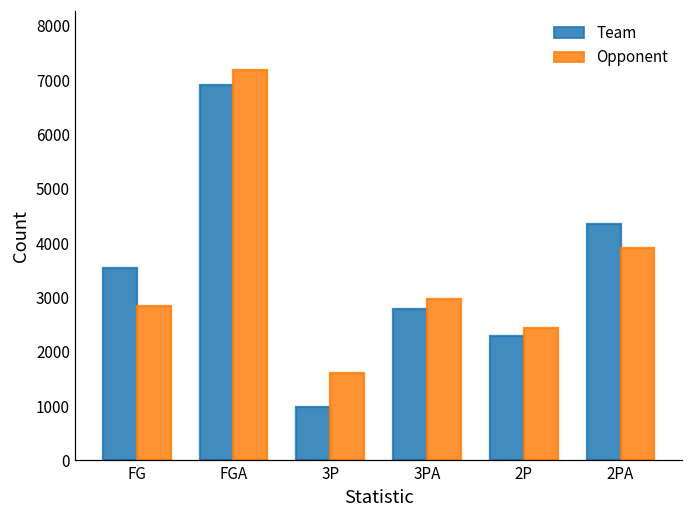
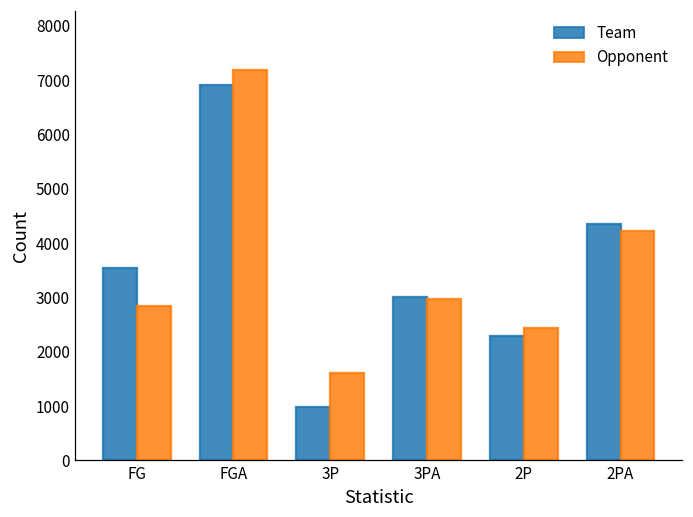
  {
    "Team": {
      "FG": 3500,
      "FGA": 6900,
      "3P": 1000,
-     "3PA": 2800,
+     "3PA": 3000,
      "2P": 2300,
      "2PA": 4300
    },
    "Opponent": {
      "FG": 2800,
      "FGA": 7200,
      "3P": 1600,
      "3PA": 3000,
      "2P": 2400,
-     "2PA": 3900
+     "2PA": 4200
    }
  }
